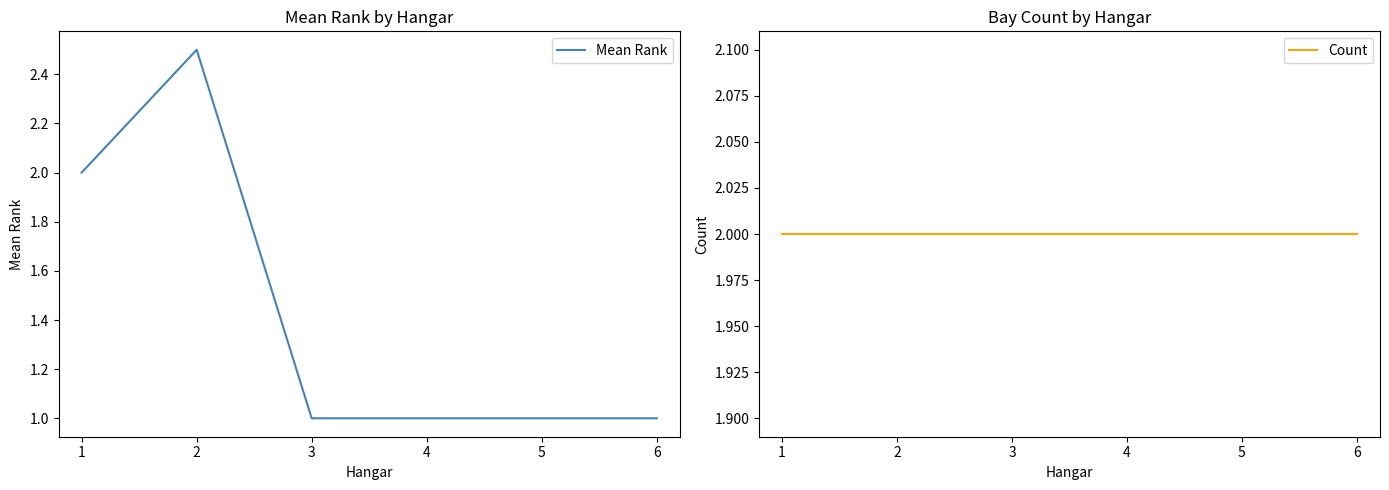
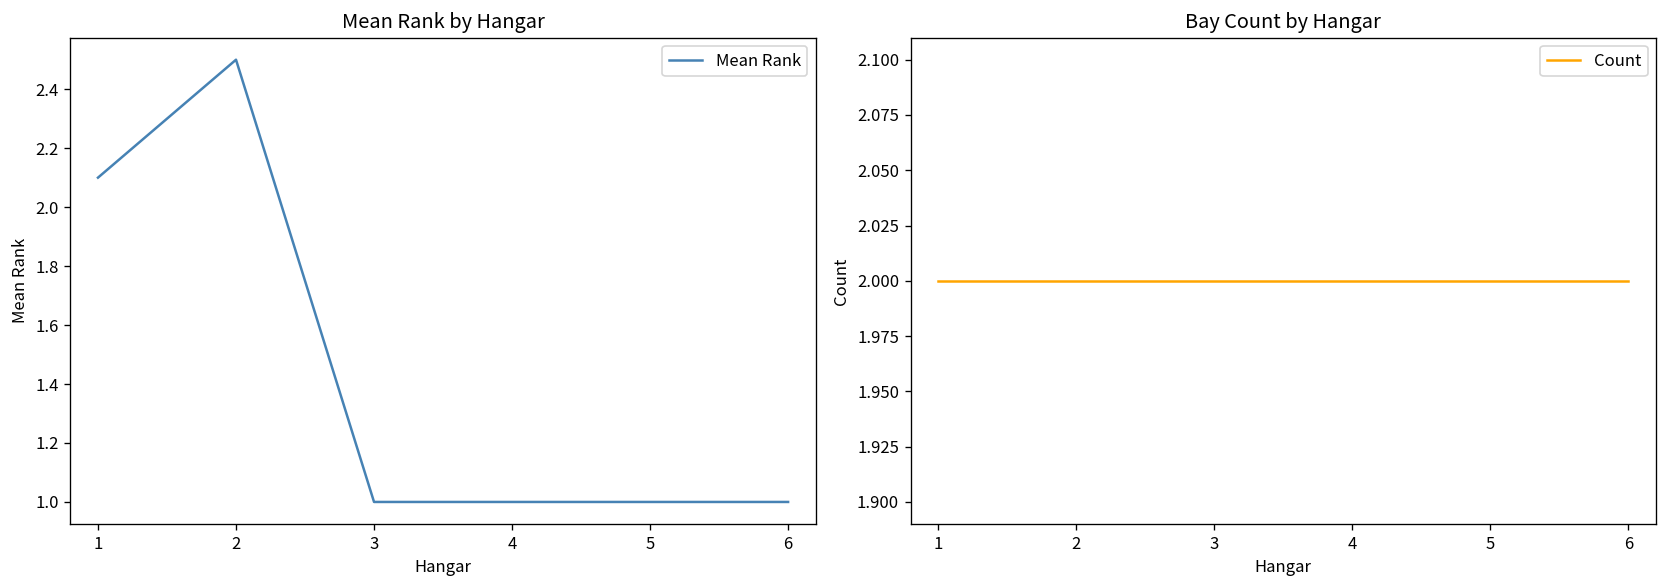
  {
    "Mean Rank by Hangar": {
-     "1": 2.0,
+     "1": 2.1,
      "2": 2.5,
      "3": 1.0,
      "4": 1.0,
      "6": 1.0
    },
    "Bay Count by Hangar": {
      "1": 2.000,
      "2": 2.000,
      "3": 2.000,
      "4": 2.000,
      "6": 2.000
    }
  }
